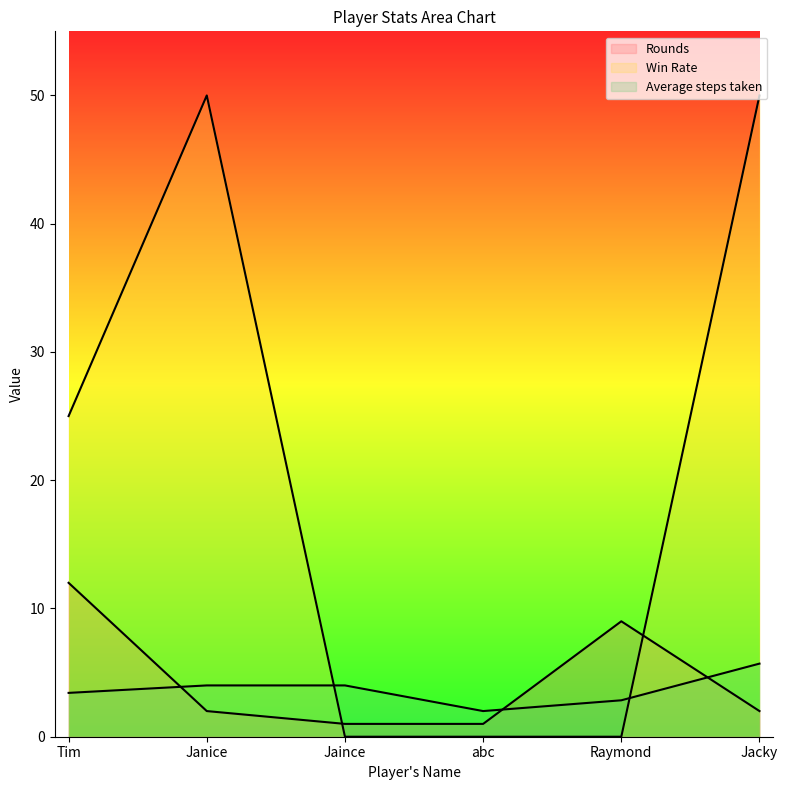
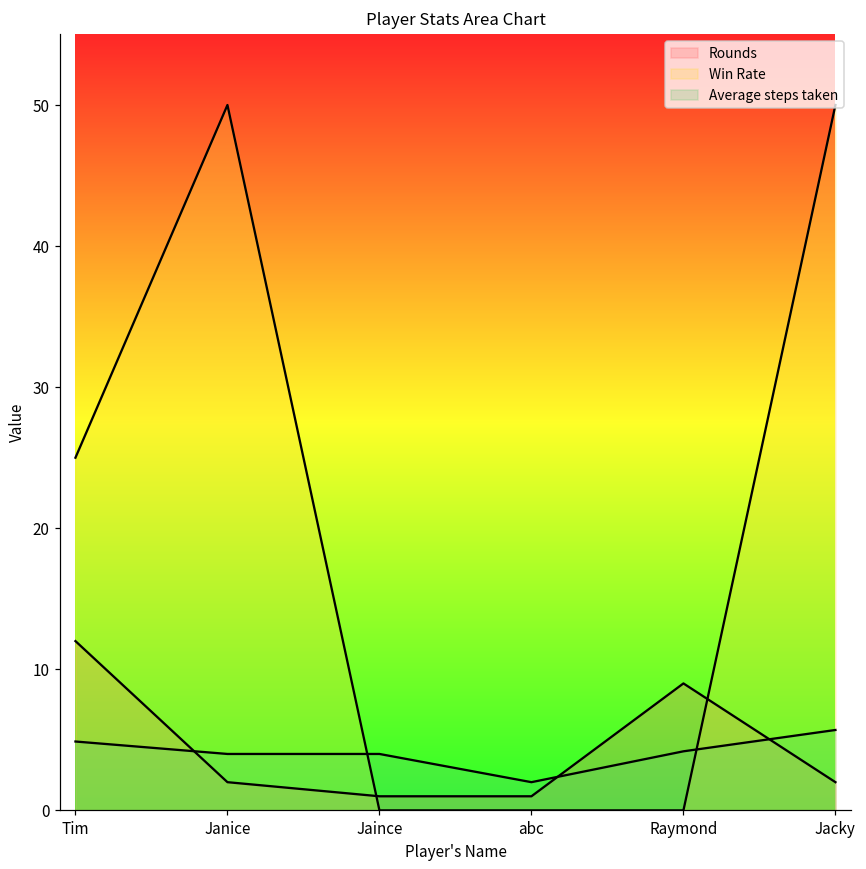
  {
    "Average steps taken": {
-     "Tim": 3.4,
+     "Tim": 4.9,
      "Janice": 4.0,
      "Jaince": 4.0,
      "abc": 2.0,
-     "Raymond": 2.8,
+     "Raymond": 4.2,
      "Jacky": 5.7
    }
  }
